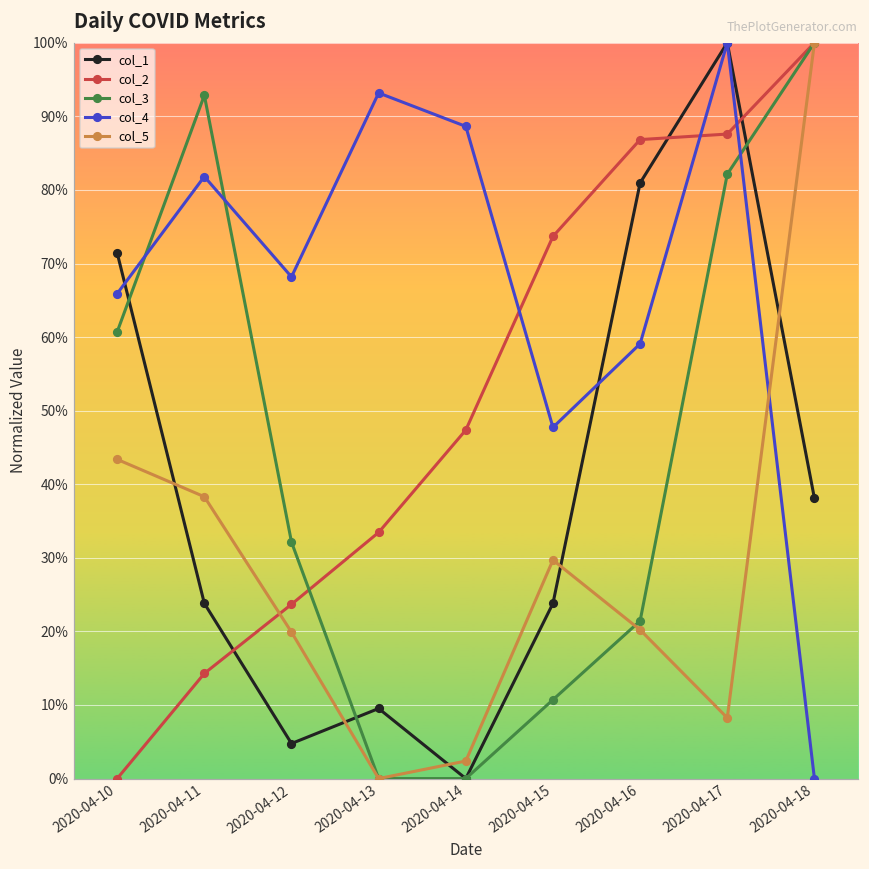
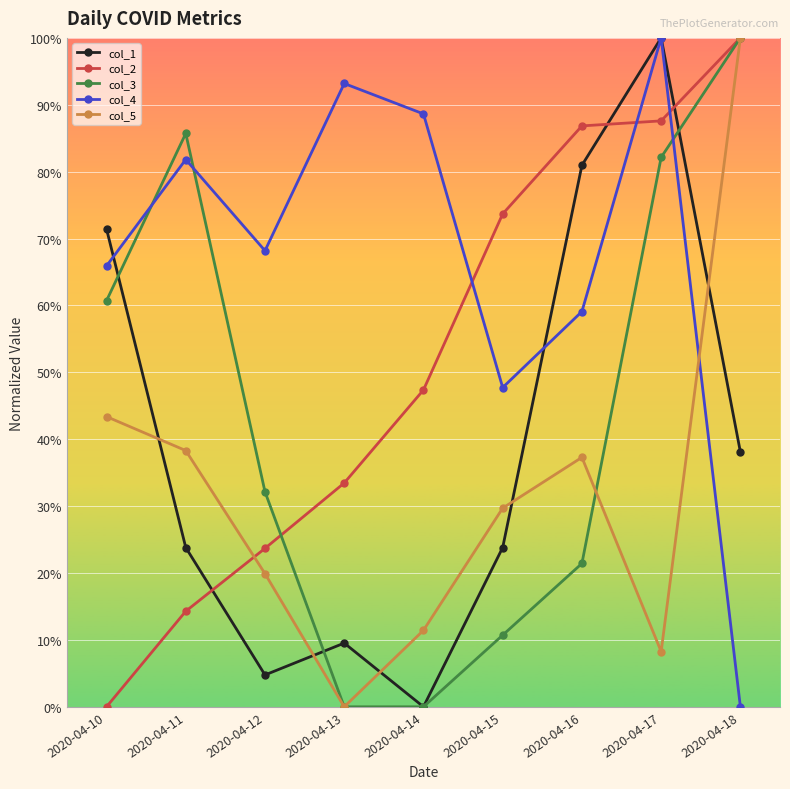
  {
    "col_1": {
      "2020-04-10": "71%",
      "2020-04-11": "24%",
      "2020-04-12": "5%",
      "2020-04-13": "10%",
      "2020-04-15": "24%",
      "2020-04-16": "81%",
      "2020-04-18": "38%"
    },
    "col_2": {
      "2020-04-10": "0%",
      "2020-04-11": "14%",
      "2020-04-12": "24%",
      "2020-04-13": "33%",
      "2020-04-14": "47%",
      "2020-04-15": "74%",
      "2020-04-16": "87%",
      "2020-04-17": "88%"
    },
    "col_3": {
      "2020-04-10": "61%",
-     "2020-04-11": "93%",
+     "2020-04-11": "86%",
      "2020-04-12": "32%",
      "2020-04-15": "11%",
      "2020-04-16": "21%",
      "2020-04-17": "82%"
    },
    "col_4": {
      "2020-04-10": "66%",
      "2020-04-11": "82%",
      "2020-04-12": "68%",
      "2020-04-13": "93%",
      "2020-04-14": "89%",
      "2020-04-15": "48%",
      "2020-04-16": "59%",
      "2020-04-18": "0%"
    },
    "col_5": {
      "2020-04-10": "43%",
      "2020-04-11": "38%",
      "2020-04-12": "20%",
-     "2020-04-14": "2%",
+     "2020-04-14": "11%",
      "2020-04-15": "30%",
-     "2020-04-16": "20%",
+     "2020-04-16": "37%",
      "2020-04-17": "8%"
    }
  }
